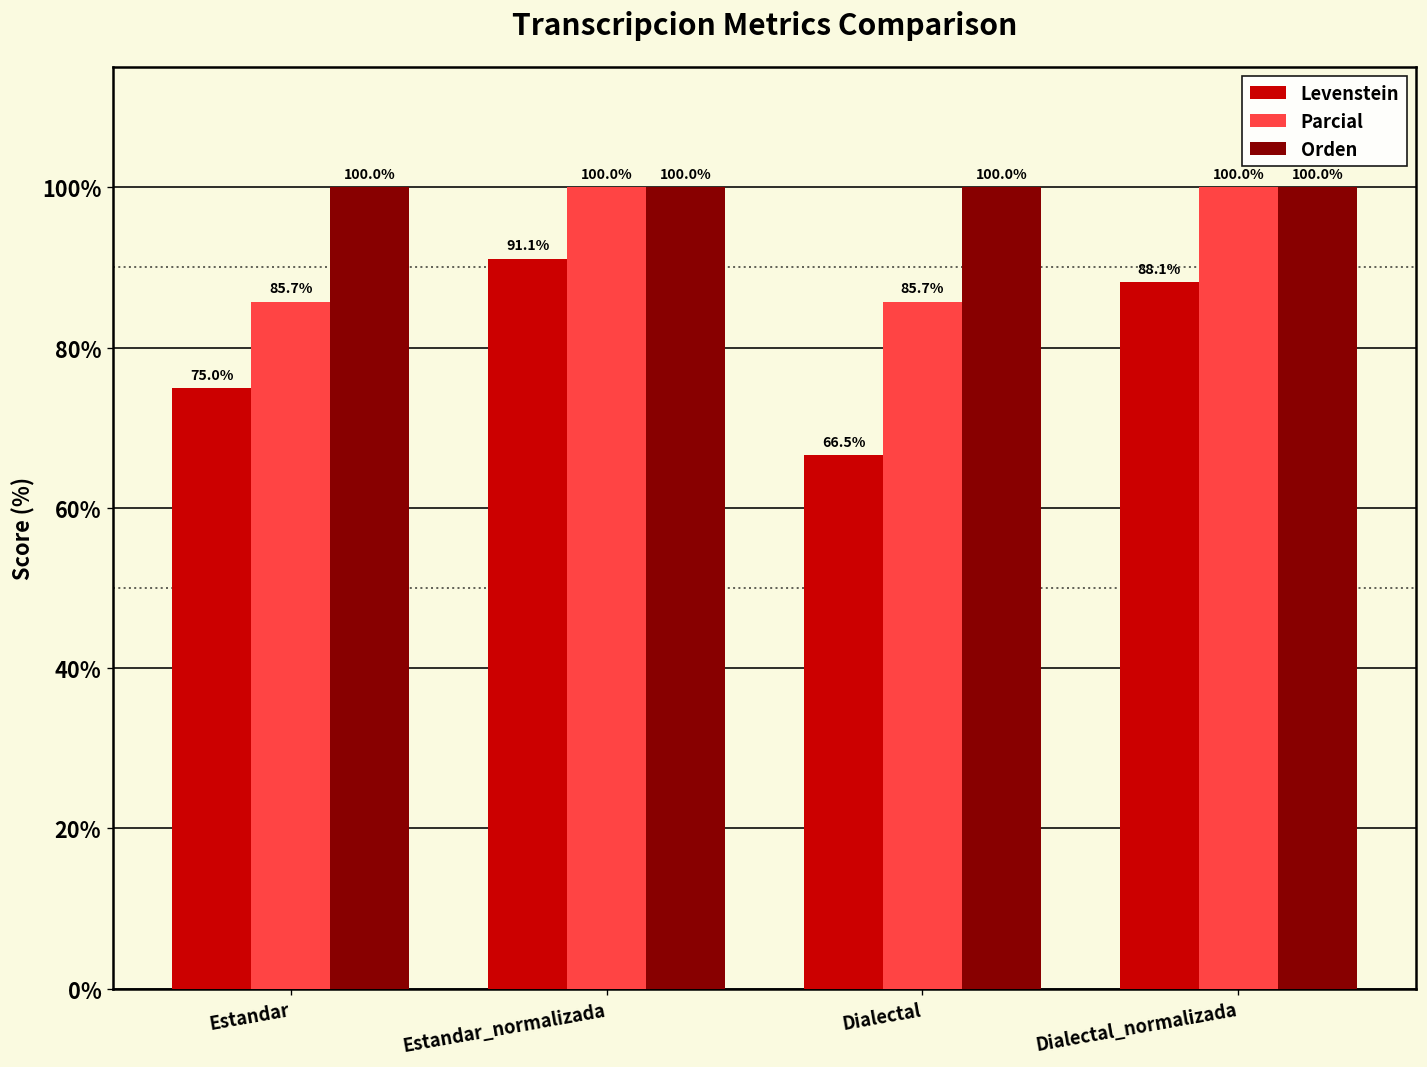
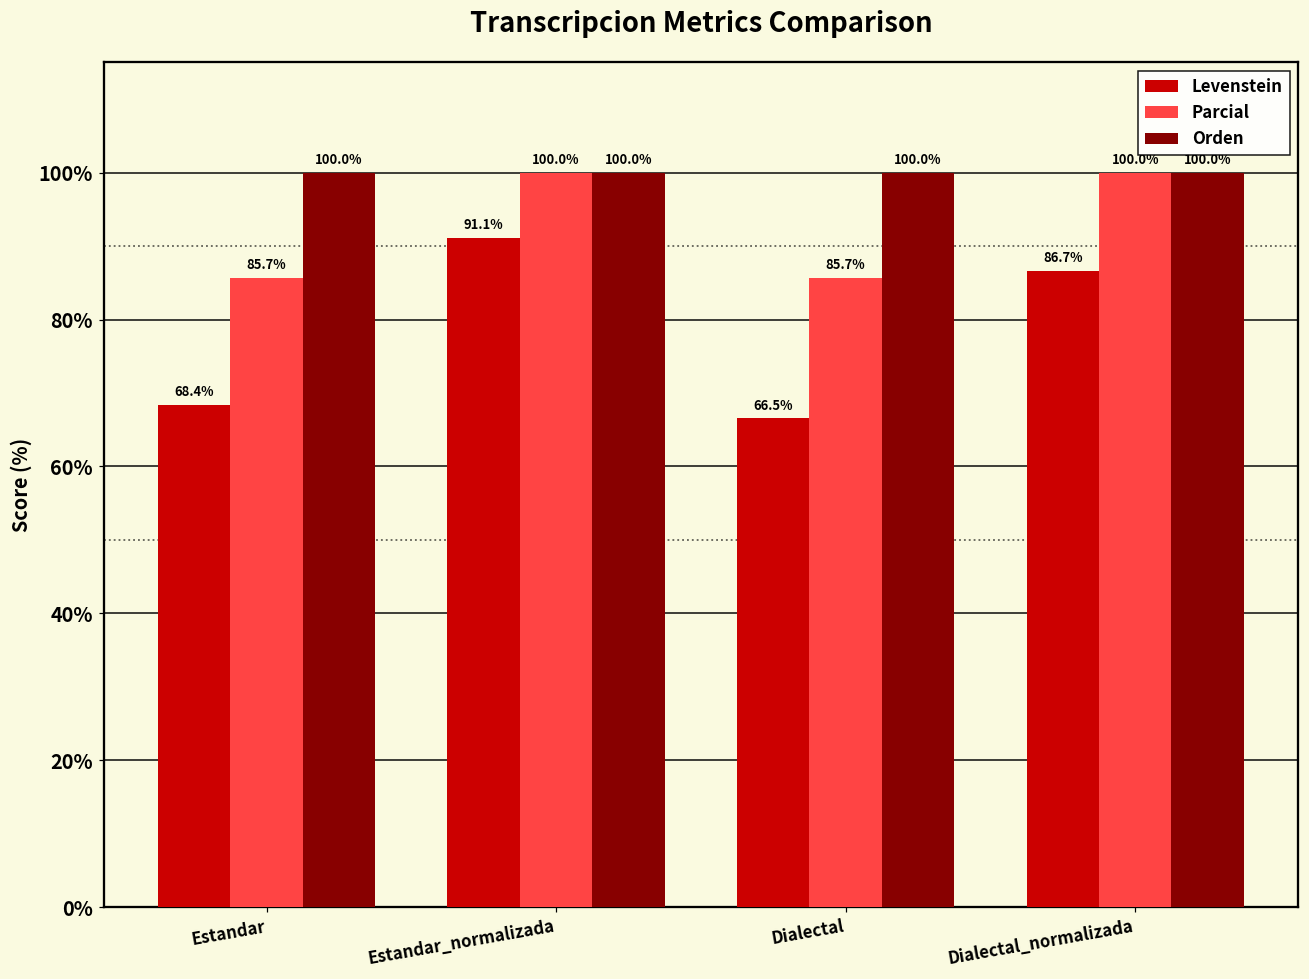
  {
    "Levenstein": {
-     "Estandar": "75.0%",
+     "Estandar": "68.4%",
      "Estandar_normalizada": "91.1%",
      "Dialectal": "66.5%",
-     "Dialectal_normalizada": "88.1%"
+     "Dialectal_normalizada": "86.7%"
    },
    "Parcial": {
      "Estandar": "85.7%",
      "Estandar_normalizada": "100.0%",
      "Dialectal": "85.7%"
    },
    "Orden": {
      "Estandar": "100.0%",
      "Estandar_normalizada": "100.0%",
      "Dialectal": "100.0%"
    }
  }
